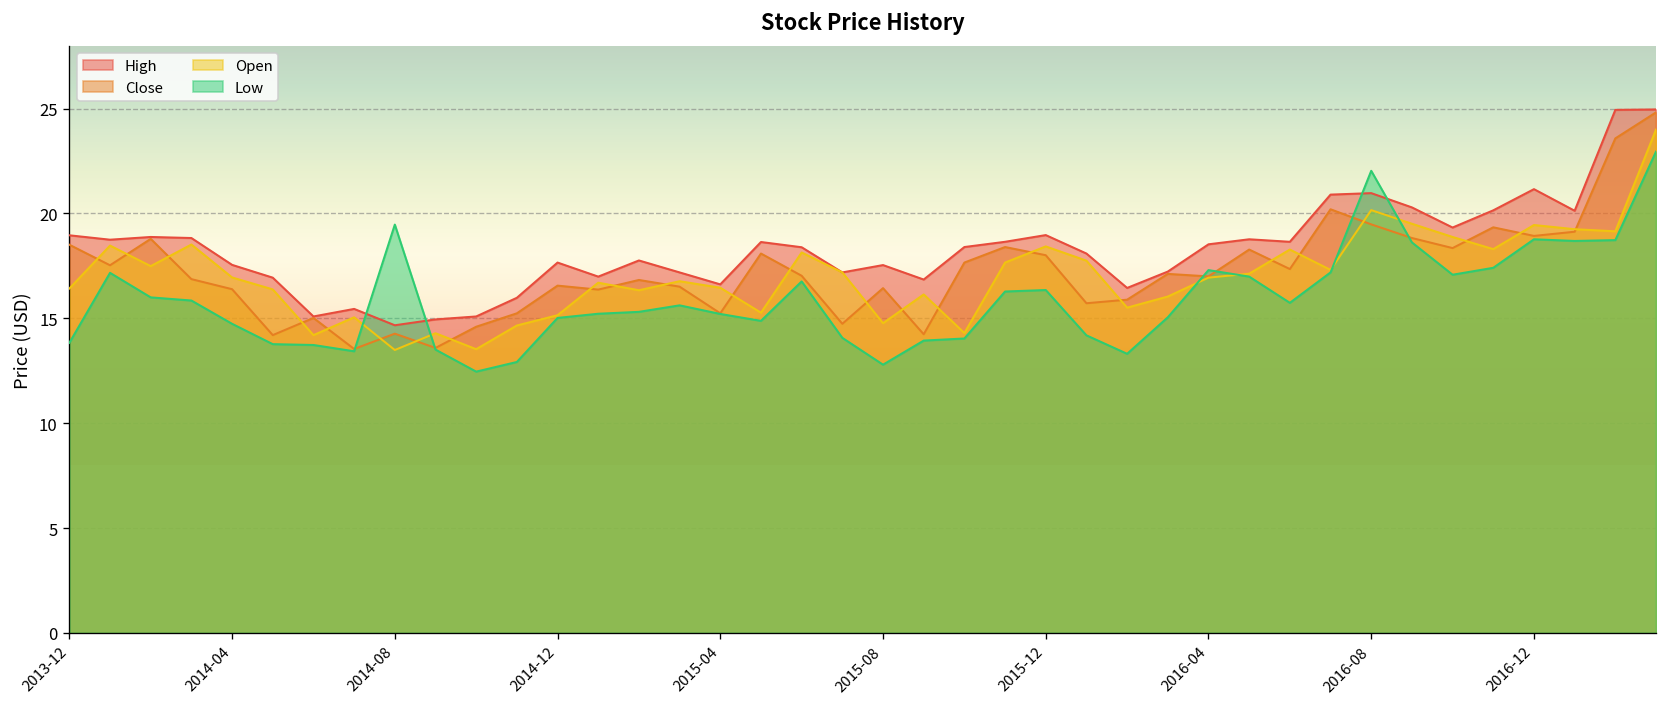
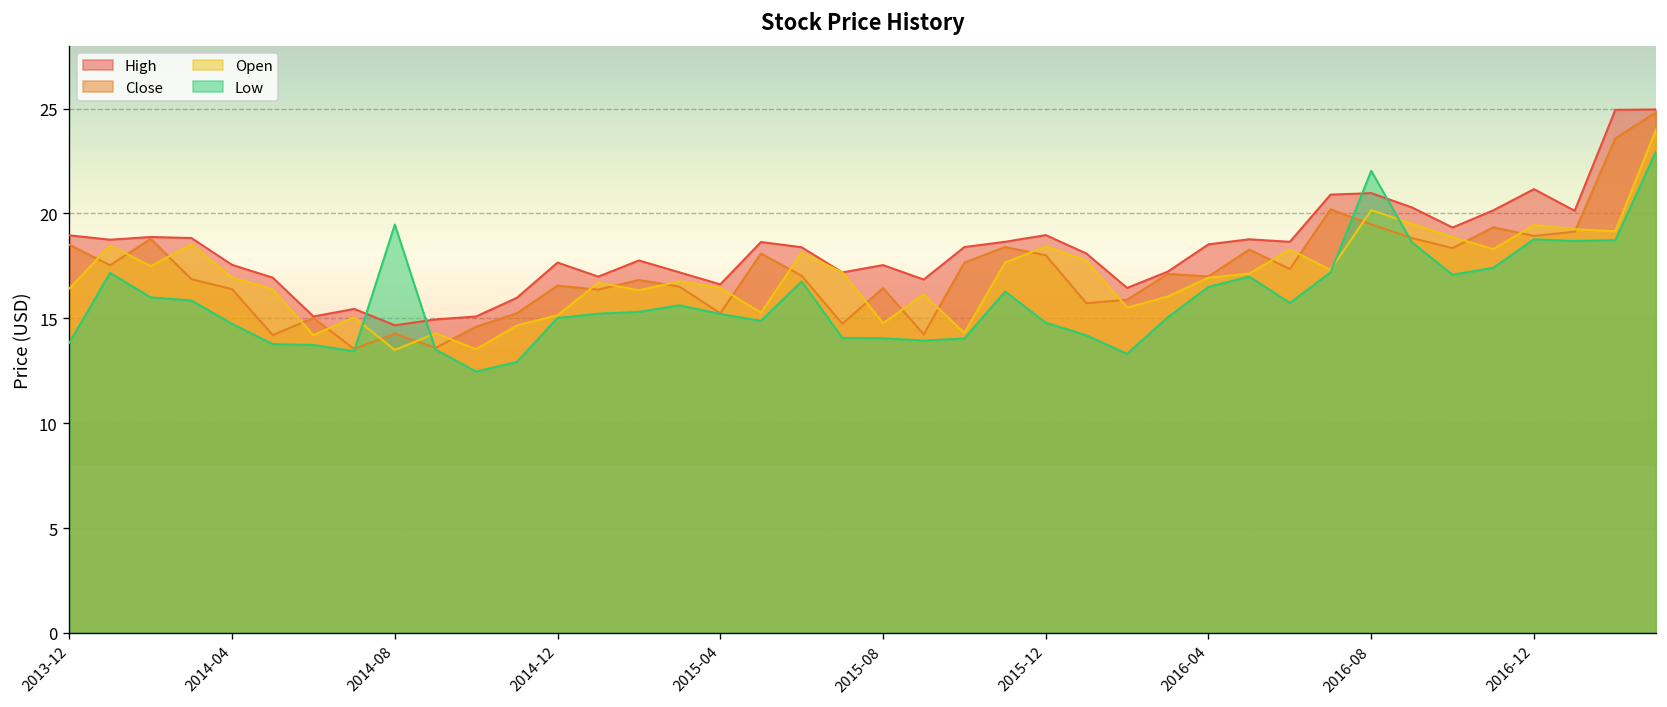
  {
    "Low": {
      "2013-12": 13.8,
      "2014-04": 14.7,
      "2014-08": 19.5,
-     "2015-08": 12.8,
-     "2015-12": 16.4,
-     "2016-04": 17.3,
+     "2015-08": 14.1,
+     "2015-12": 14.8,
+     "2016-04": 16.5,
      "2016-08": 22.0,
      "2016-12": 18.8
    }
  }
